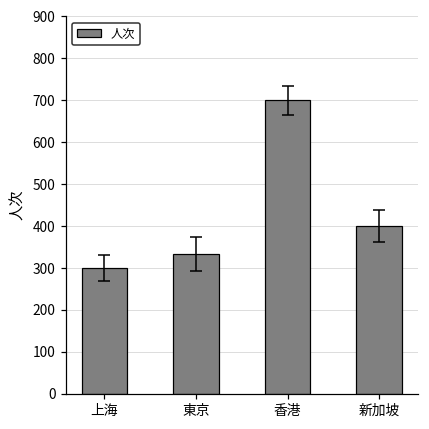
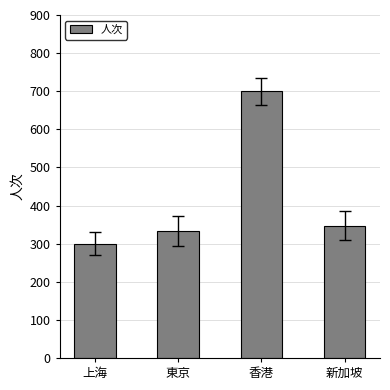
  {
    "人次": {
      "上海": 300,
      "東京": 330,
      "香港": 700,
-     "新加坡": 400
+     "新加坡": 350
    }
  }
